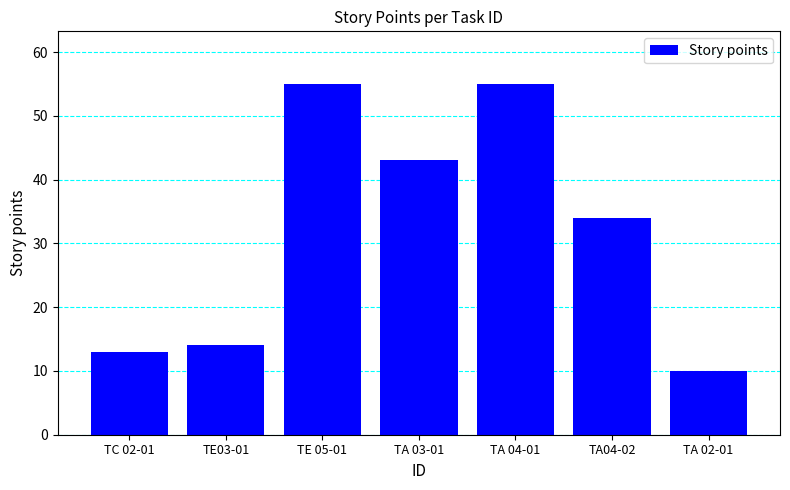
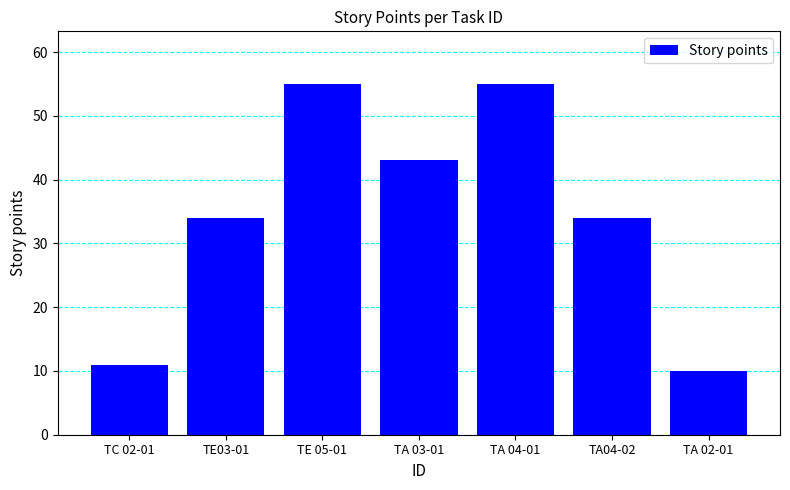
  {
-   "TC 02-01": 13,
-   "TE03-01": 14,
+   "TC 02-01": 11,
+   "TE03-01": 34,
    "TE 05-01": 55,
    "TA 03-01": 43,
    "TA 04-01": 55,
    "TA04-02": 34,
    "TA 02-01": 10
  }
